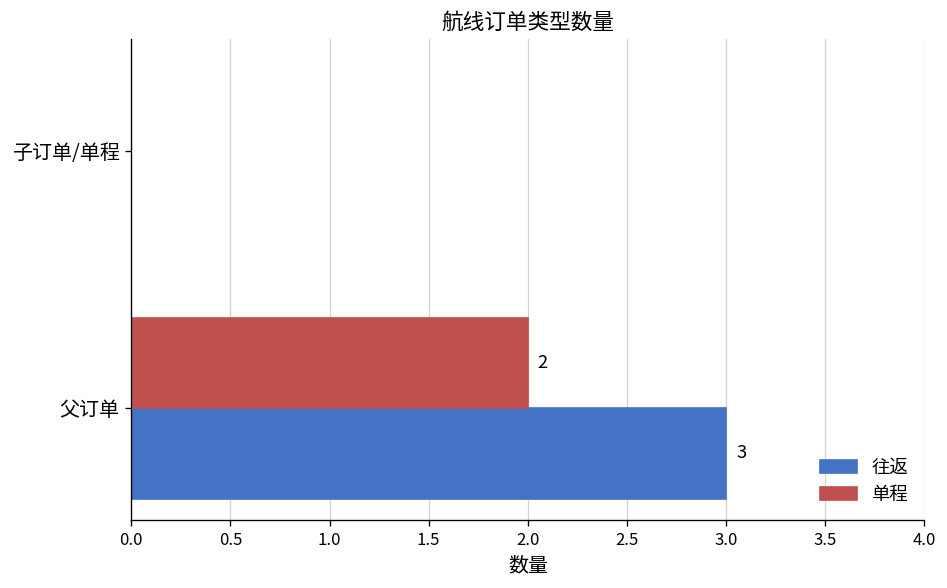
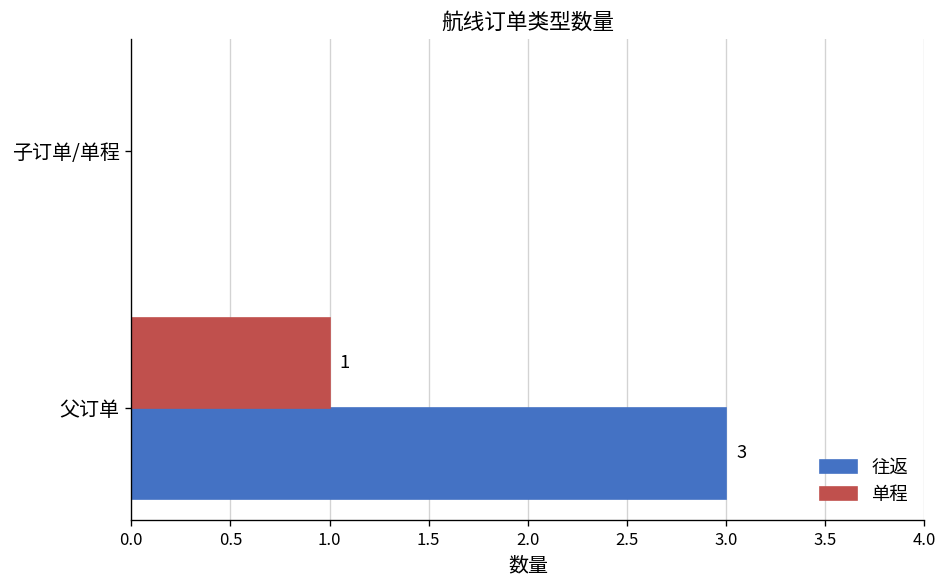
  {
    "往返": {
      "父订单": 3
    },
    "单程": {
-     "父订单": 2
+     "父订单": 1
    }
  }
